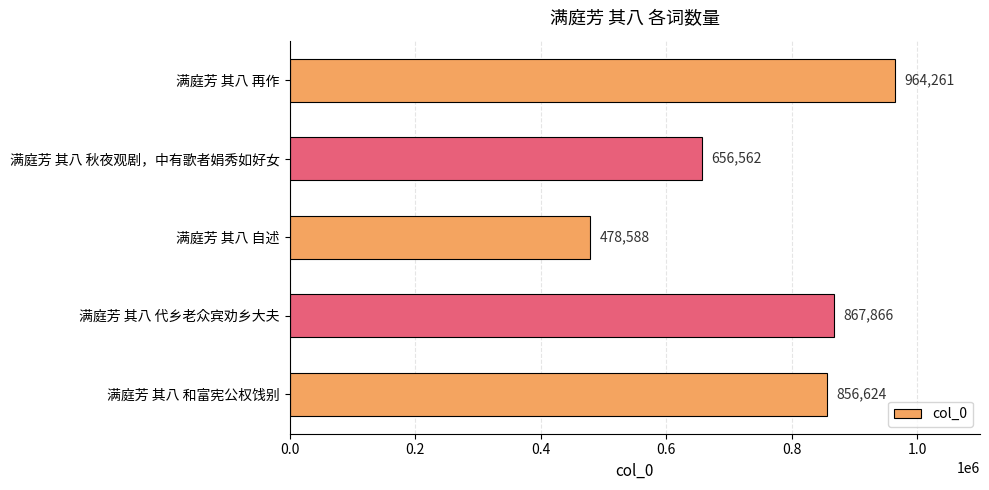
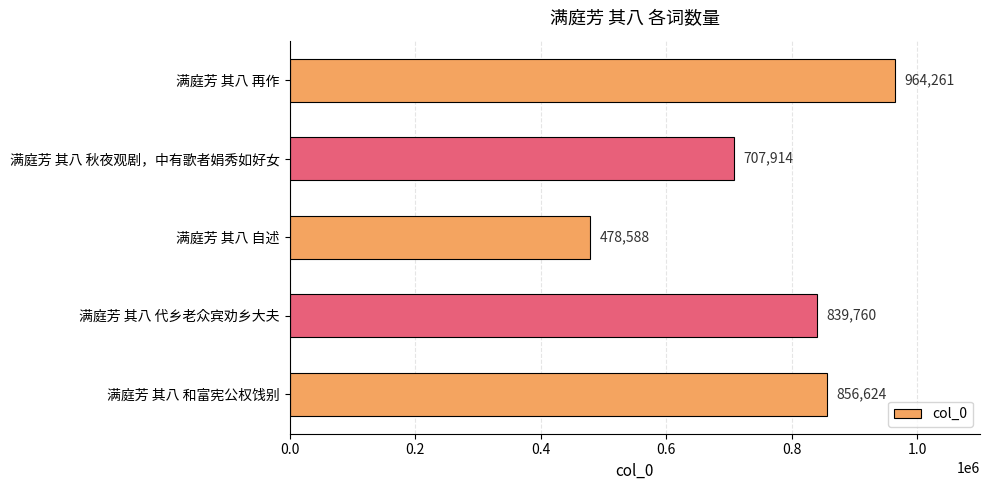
  {
    "满庭芳 其八 再作": "964,261",
-   "满庭芳 其八 秋夜观剧，中有歌者娟秀如好女": "656,562",
+   "满庭芳 其八 秋夜观剧，中有歌者娟秀如好女": "707,914",
    "满庭芳 其八 自述": "478,588",
-   "满庭芳 其八 代乡老众宾劝乡大夫": "867,866",
+   "满庭芳 其八 代乡老众宾劝乡大夫": "839,760",
    "满庭芳 其八 和富宪公权饯别": "856,624"
  }
